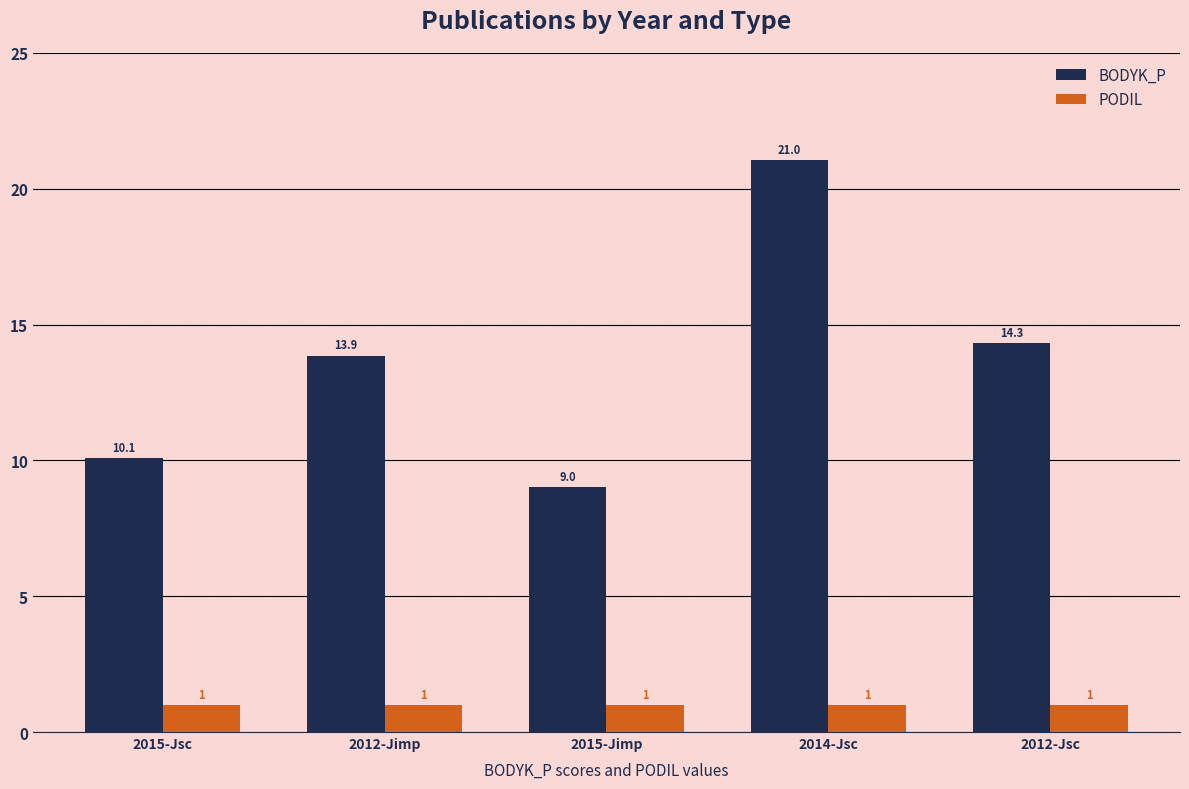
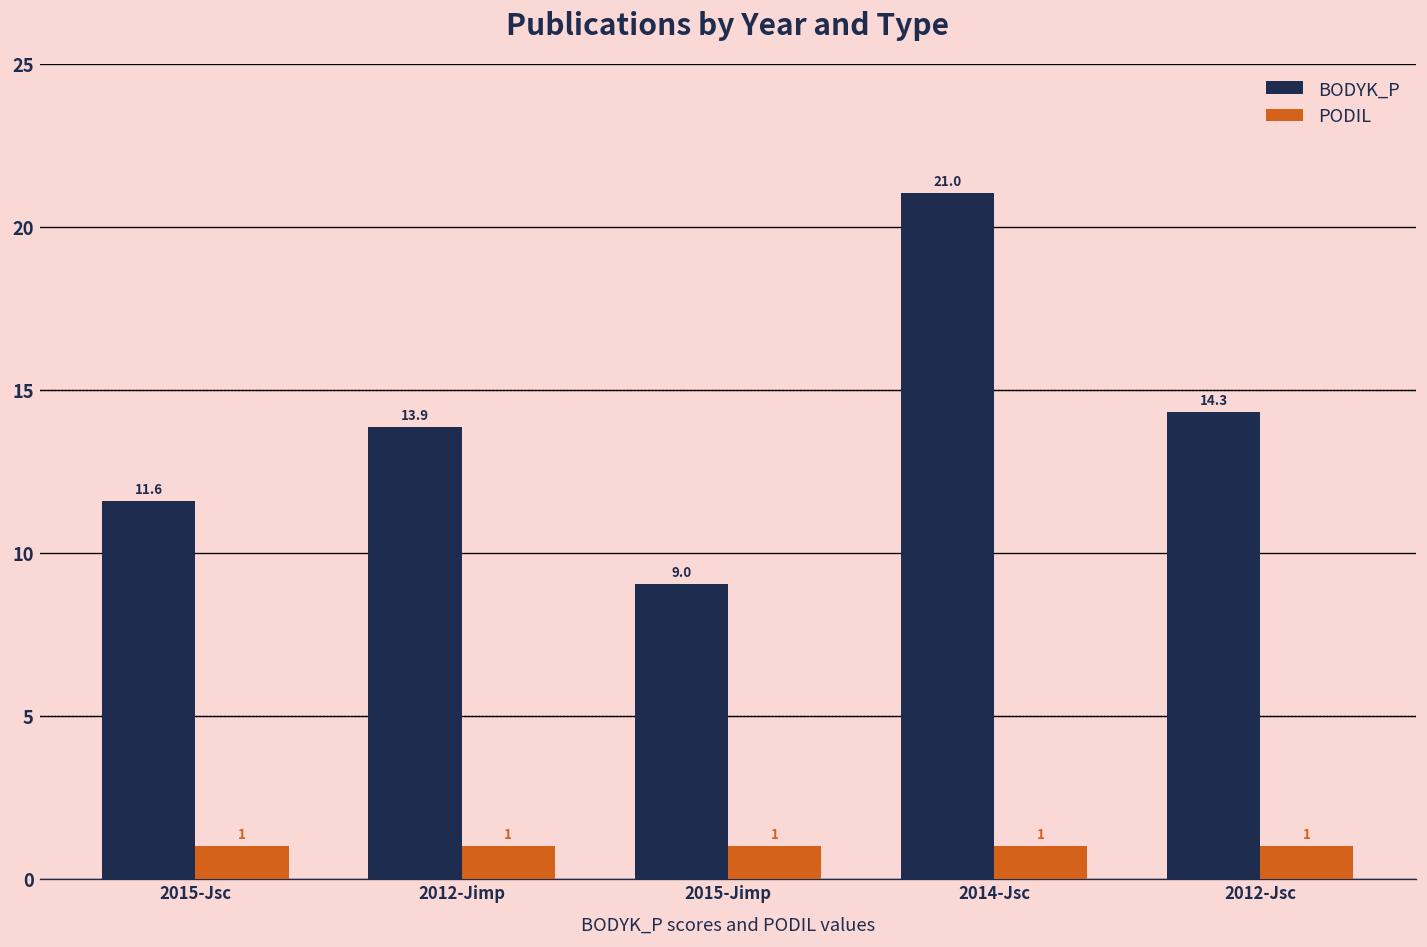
  {
    "BODYK_P": {
-     "2015-Jsc": 10.1,
+     "2015-Jsc": 11.6,
      "2012-Jimp": 13.9,
      "2015-Jimp": 9.0,
      "2014-Jsc": 21.0,
      "2012-Jsc": 14.3
    },
    "PODIL": {
      "2015-Jsc": 1,
      "2012-Jimp": 1,
      "2015-Jimp": 1,
      "2014-Jsc": 1,
      "2012-Jsc": 1
    }
  }
